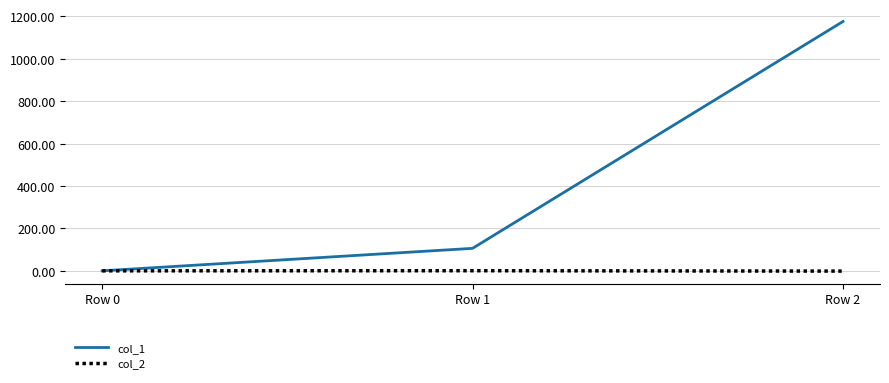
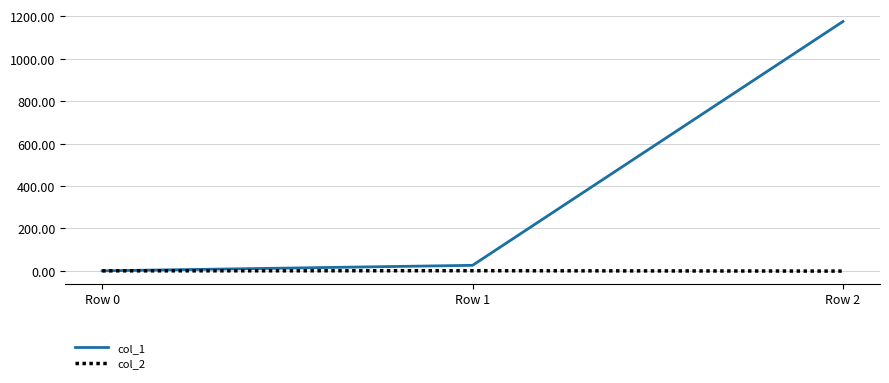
  {
    "col_1": {
-     "Row 1": 110,
+     "Row 1": 30,
      "Row 2": 1180
    },
    "col_2": {
      "Row 1": 0,
      "Row 2": 0
    }
  }
